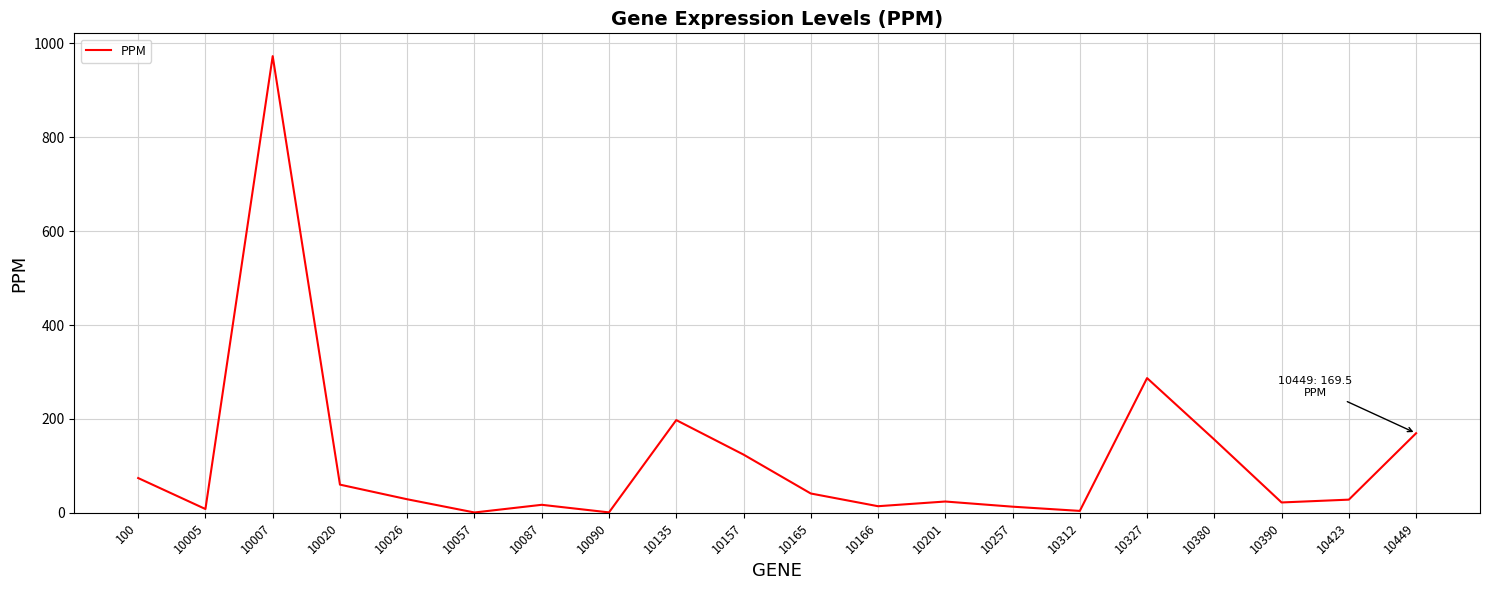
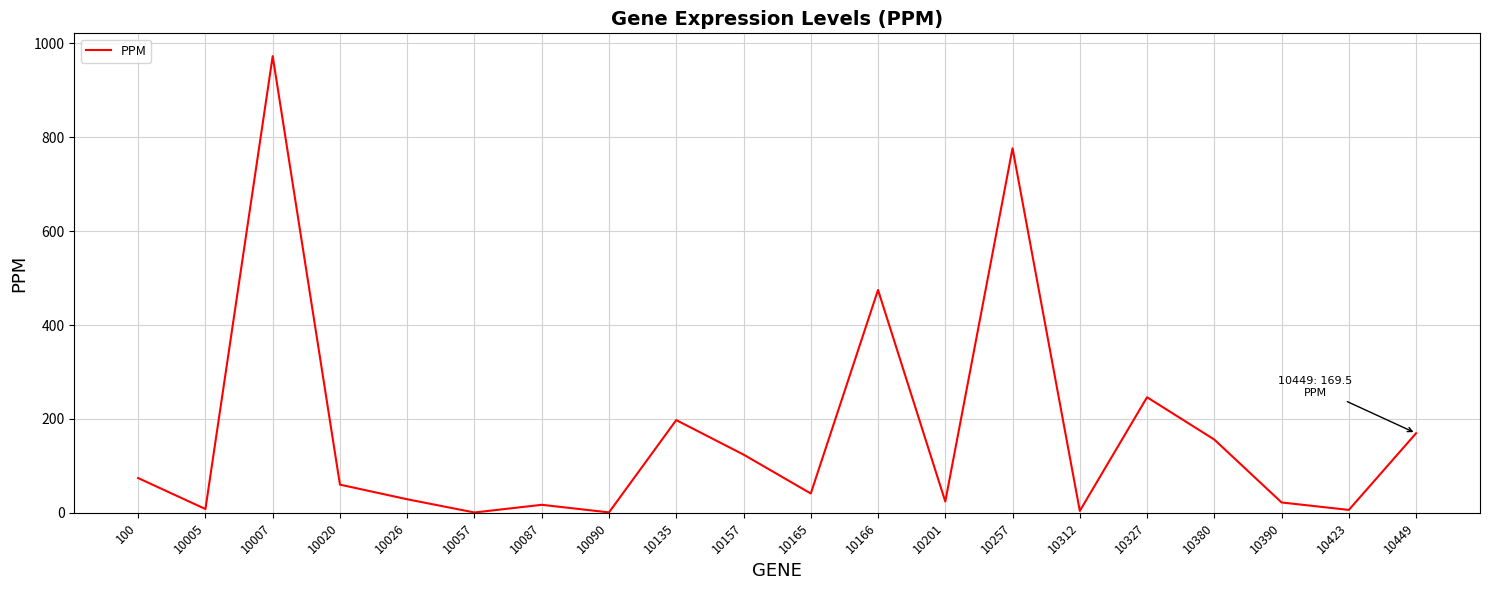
  {
    "100": 70,
    "10005": 10,
    "10007": 970,
    "10020": 60,
    "10026": 30,
    "10057": 0,
    "10087": 20,
    "10090": 0,
    "10135": 200,
    "10157": 120,
    "10165": 40,
-   "10166": 10,
+   "10166": 470,
    "10201": 20,
-   "10257": 10,
+   "10257": 780,
    "10312": 0,
-   "10327": 290,
+   "10327": 250,
    "10380": 160,
    "10390": 20,
-   "10423": 30
+   "10423": 10
  }
